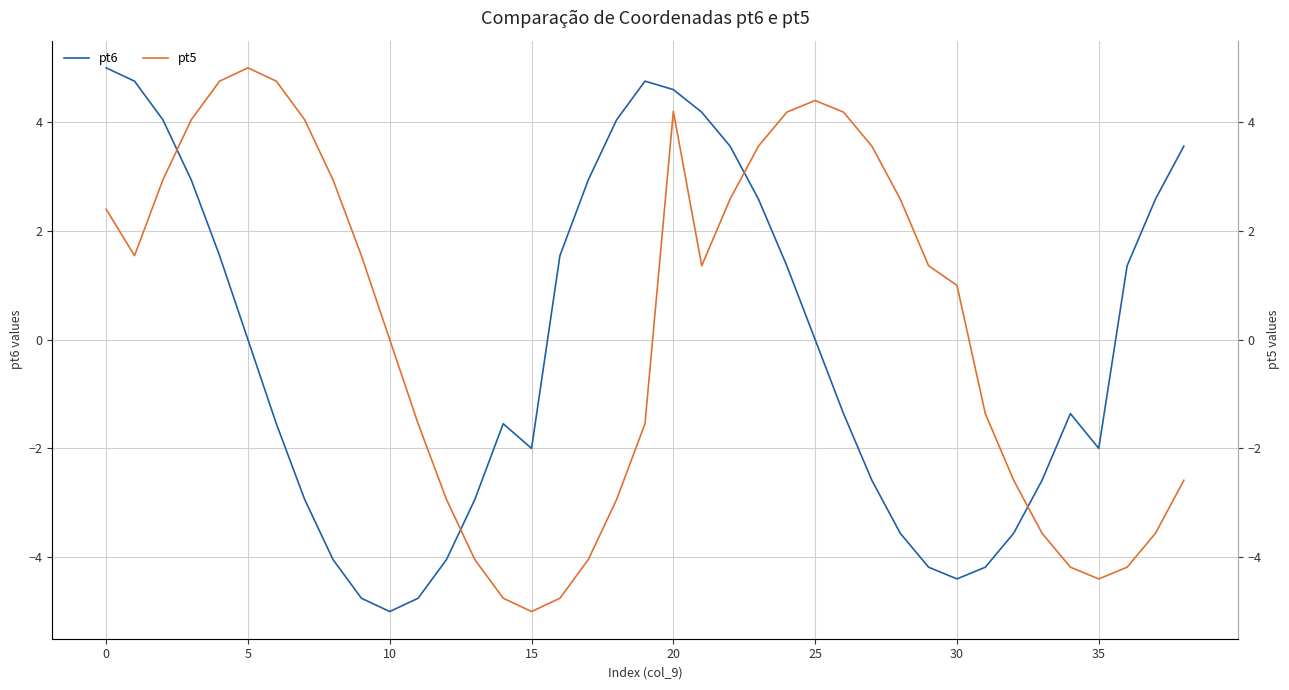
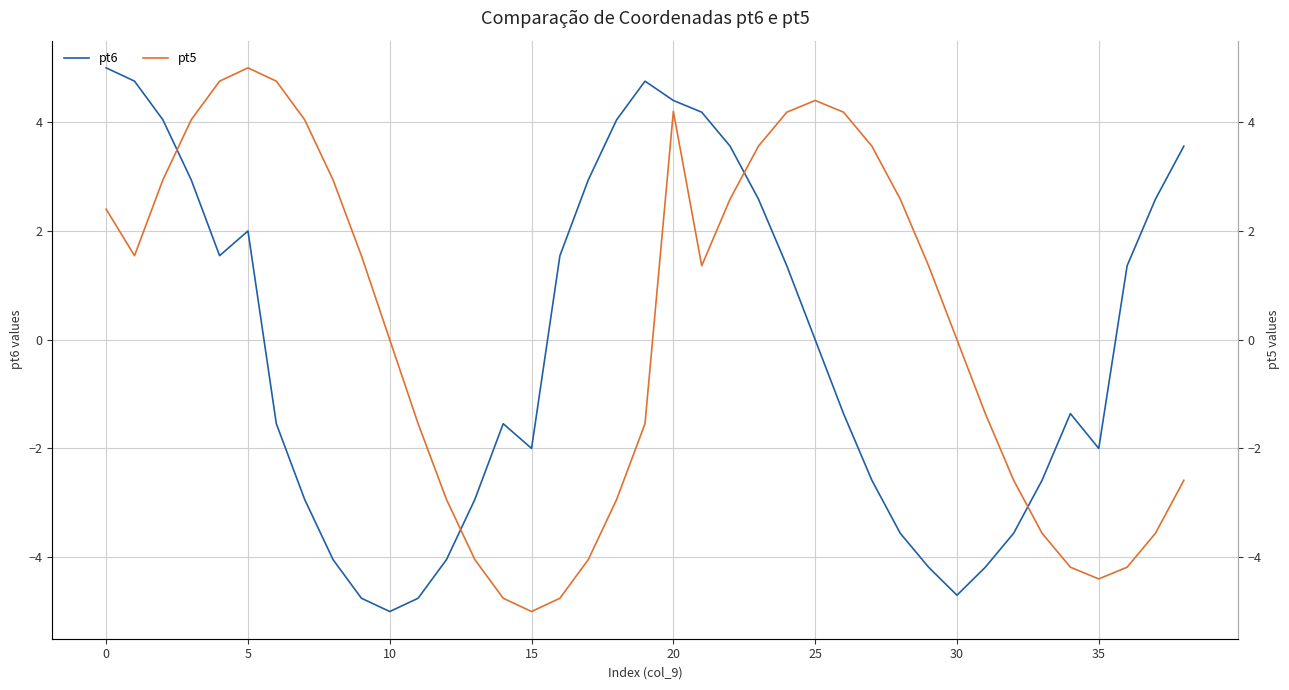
  {
    "pt6": {
      "0": 5.0,
-     "5": 0,
+     "5": 2,
      "10": -5.0,
      "15": -2.0,
-     "20": 4.6,
+     "20": 4.4,
      "25": 0.0,
-     "30": -4.4,
+     "30": -4.7,
      "35": -2.0
    },
    "pt5": {
      "0": 2.4,
      "5": 5,
      "10": 0,
      "15": -5,
      "20": 4.2,
      "25": 4.4,
-     "30": 1,
+     "30": 0,
      "35": -4.4
    }
  }
